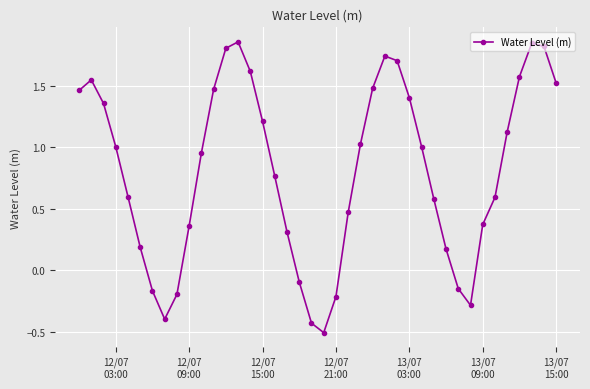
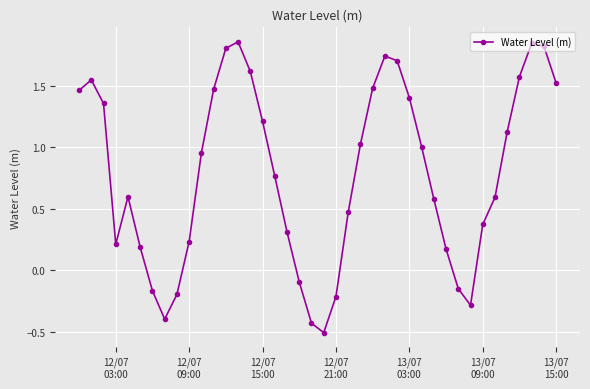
  {
-   "12/07 03:00": 1.00,
-   "12/07 09:00": 0.36,
+   "12/07 03:00": 0.21,
+   "12/07 09:00": 0.23,
    "12/07 15:00": 1.21,
    "12/07 21:00": -0.21,
    "13/07 03:00": 1.40,
    "13/07 09:00": 0.37,
    "13/07 15:00": 1.52
  }
